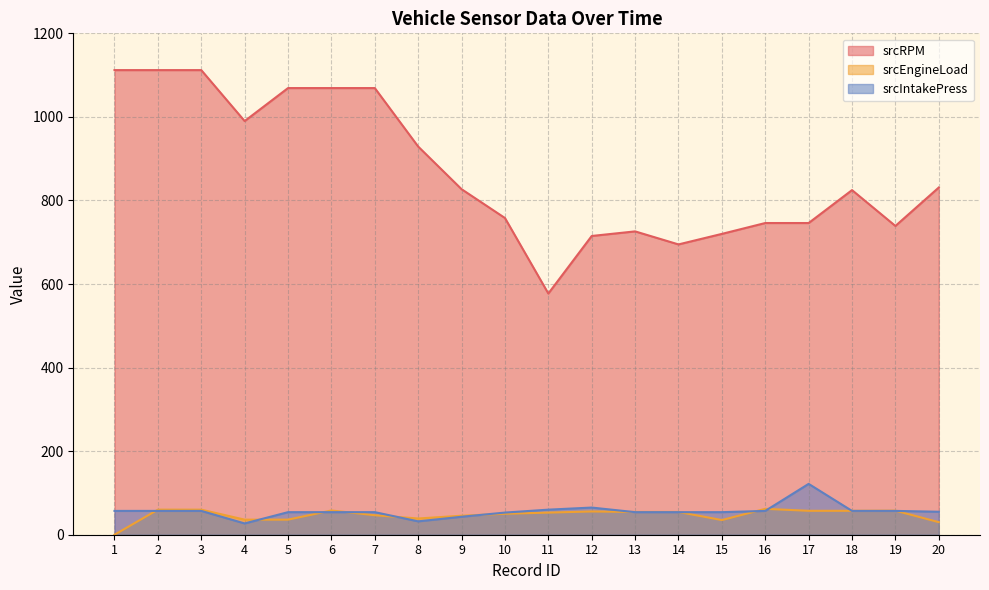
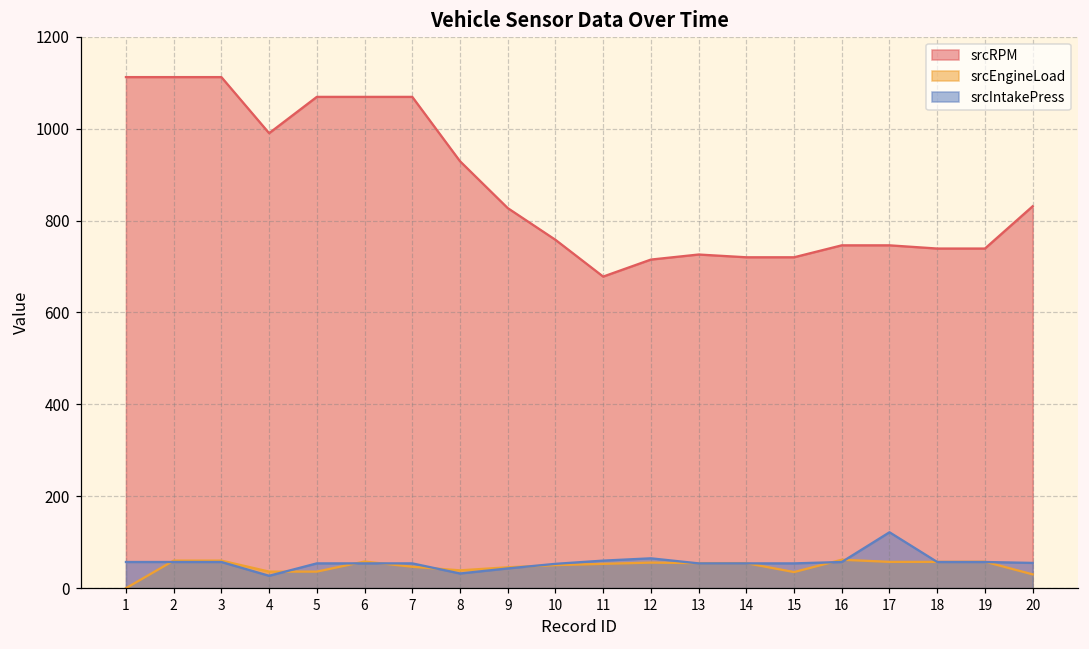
  {
    "srcRPM": {
      "1": 1110,
      "2": 1110,
      "3": 1110,
      "4": 990,
      "5": 1070,
      "6": 1070,
      "7": 1070,
      "8": 930,
      "9": 830,
      "10": 760,
-     "11": 580,
+     "11": 680,
      "12": 720,
      "13": 730,
-     "14": 690,
+     "14": 720,
      "15": 720,
      "16": 750,
      "17": 750,
-     "18": 820,
+     "18": 740,
      "19": 740,
      "20": 830
    },
    "srcEngineLoad": {
      "1": 0,
      "4": 40,
      "5": 40,
      "7": 50,
      "8": 40,
      "11": 50,
      "12": 60,
      "15": 40,
      "17": 60,
      "20": 30
    },
    "srcIntakePress": {
      "1": 60,
      "4": 30,
      "5": 50,
      "7": 50,
      "8": 30,
      "11": 60,
      "12": 70,
      "15": 50,
      "17": 120,
      "20": 60
    }
  }
